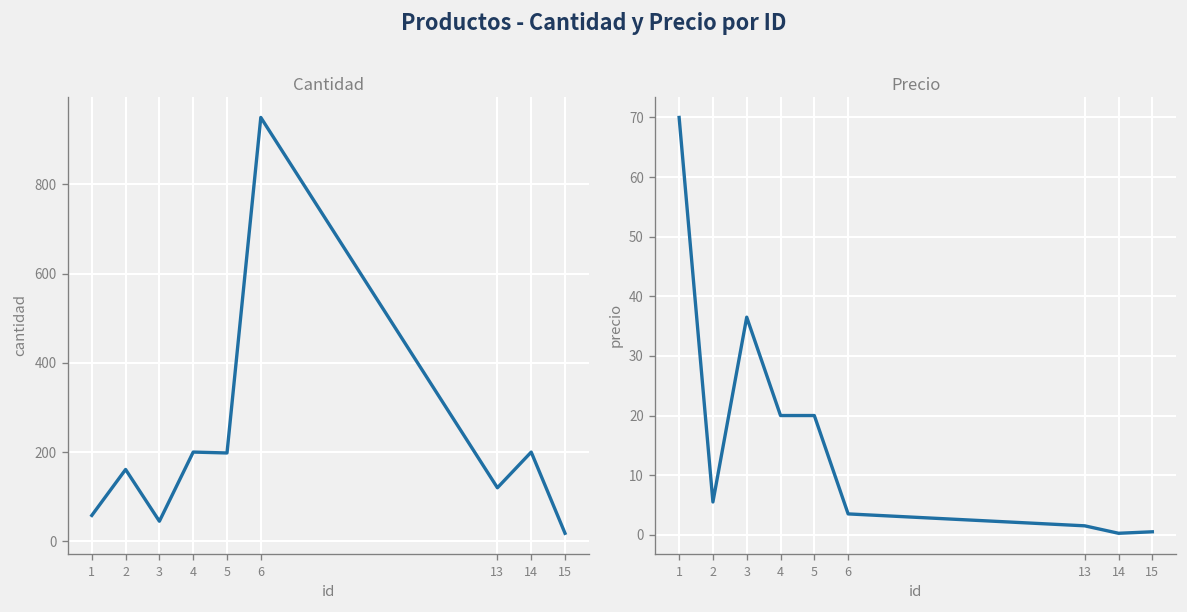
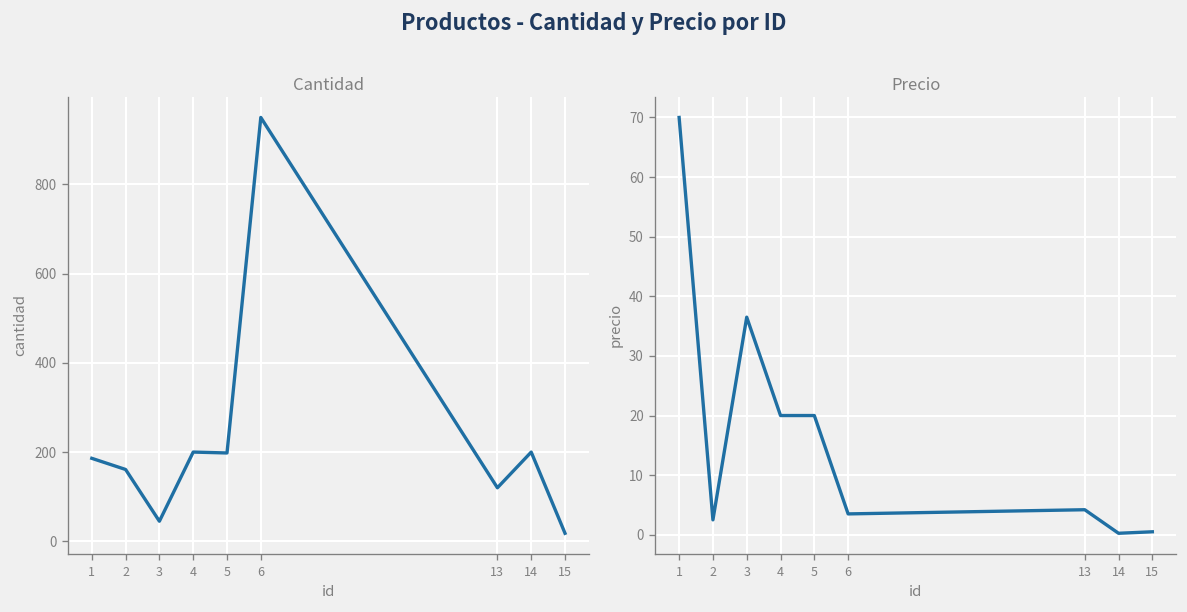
  {
    "Cantidad": {
-     "1": 60,
+     "1": 190,
      "2": 160,
      "3": 50,
      "4": 200,
      "5": 200,
      "6": 950,
      "13": 120,
      "14": 200,
      "15": 20
    },
    "Precio": {
      "1": 70,
-     "2": 6,
+     "2": 3,
      "3": 37,
      "4": 20,
      "5": 20,
      "6": 4,
-     "13": 2,
+     "13": 4,
      "14": 0,
      "15": 1
    }
  }
